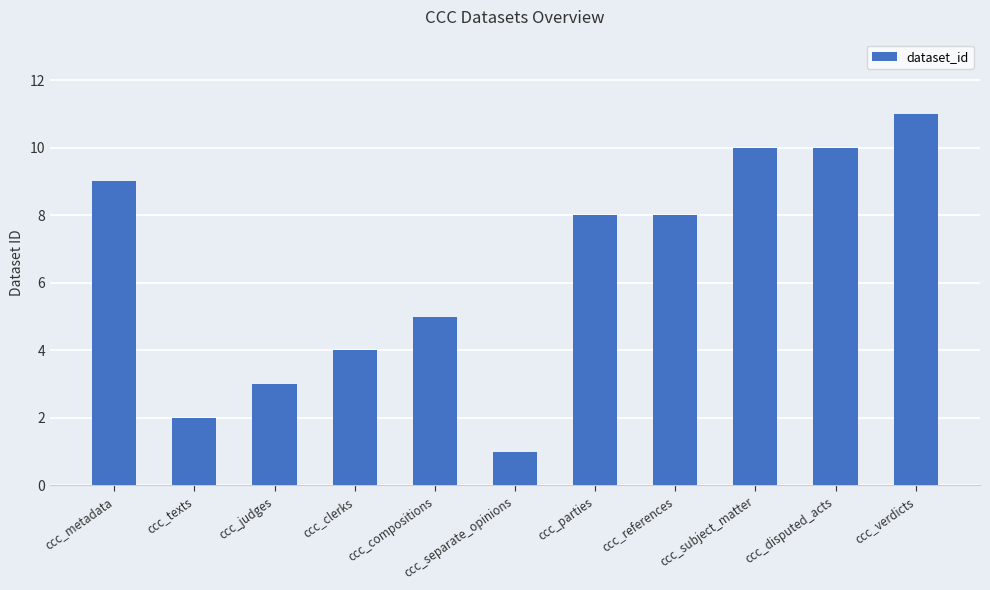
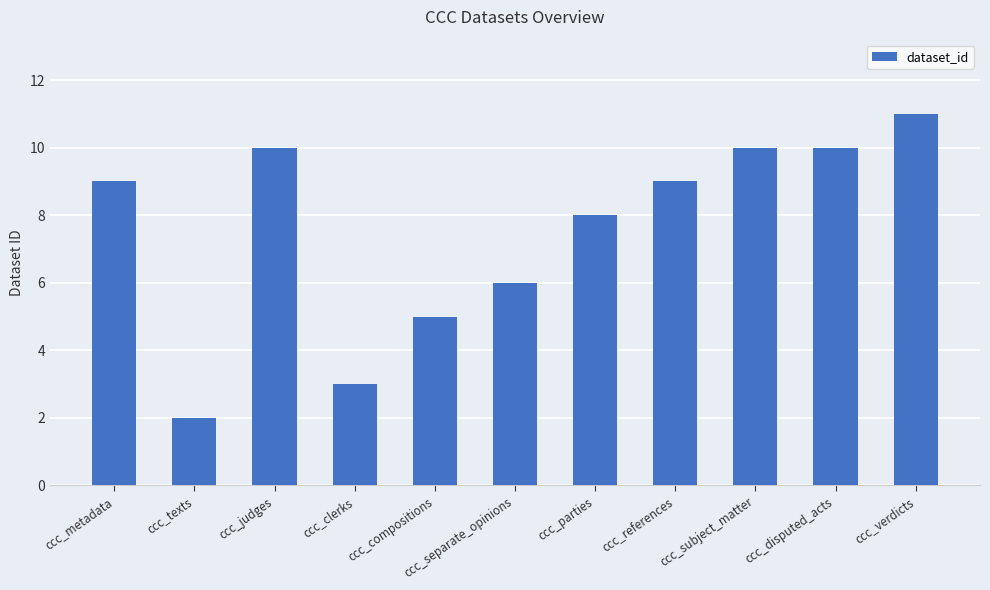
  {
    "ccc_metadata": 9,
    "ccc_texts": 2,
-   "ccc_judges": 3,
-   "ccc_clerks": 4,
+   "ccc_judges": 10,
+   "ccc_clerks": 3,
    "ccc_compositions": 5,
-   "ccc_separate_opinions": 1,
+   "ccc_separate_opinions": 6,
    "ccc_parties": 8,
-   "ccc_references": 8,
+   "ccc_references": 9,
    "ccc_subject_matter": 10,
    "ccc_disputed_acts": 10,
    "ccc_verdicts": 11
  }
